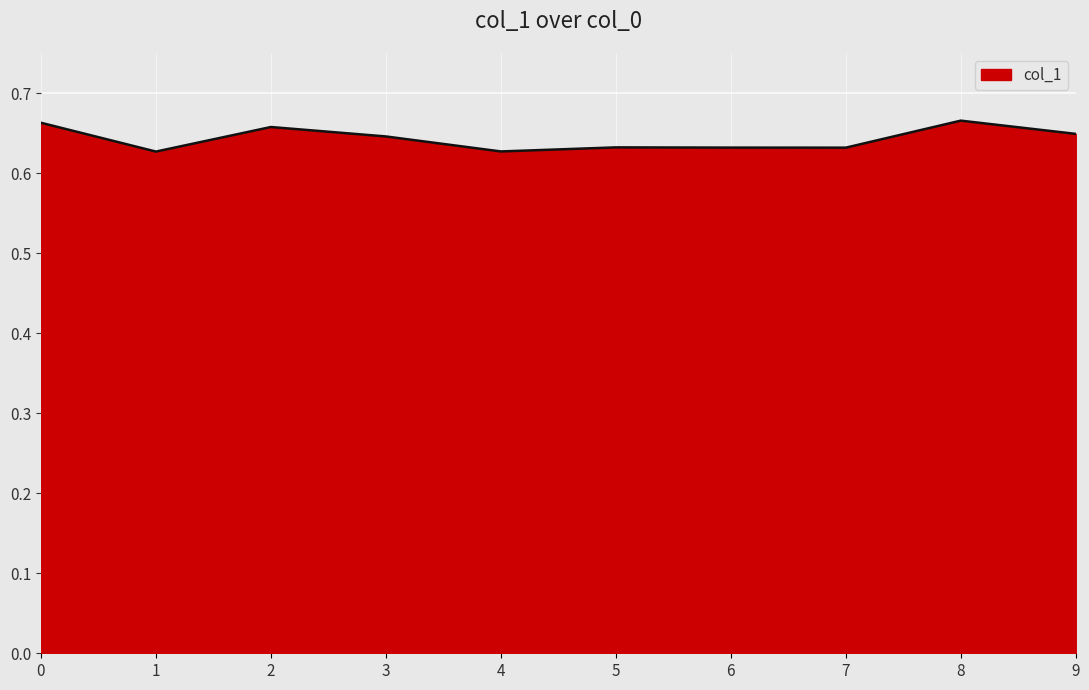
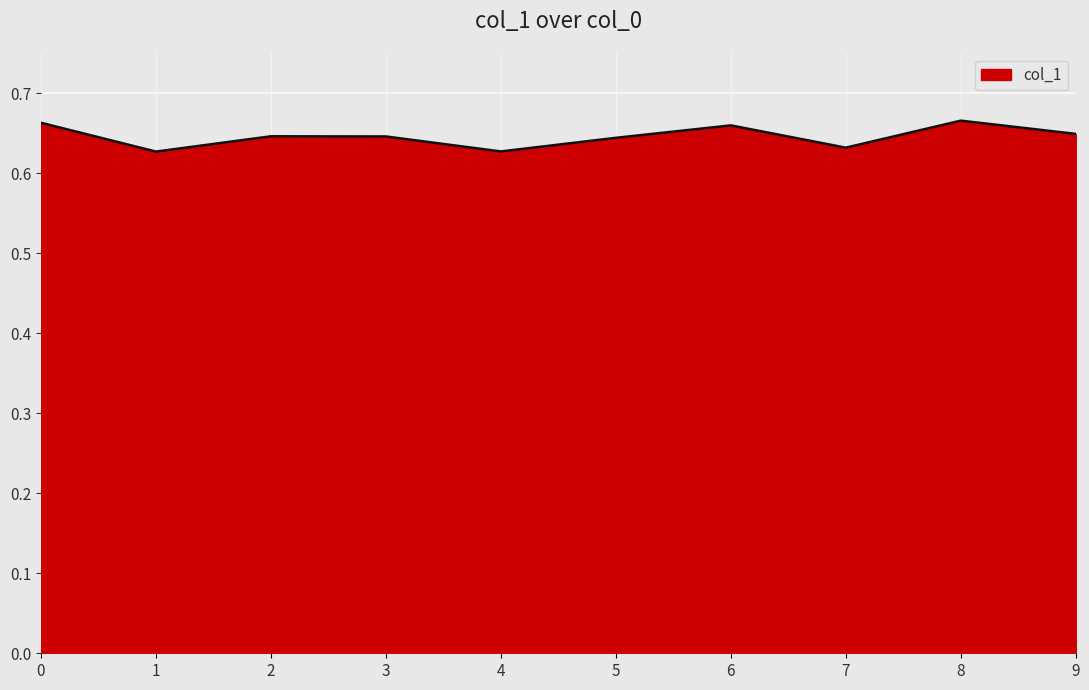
  {
    "0": 0.66,
    "1": 0.63,
-   "2": 0.66,
+   "2": 0.65,
    "3": 0.65,
    "4": 0.63,
-   "5": 0.63,
-   "6": 0.63,
+   "5": 0.64,
+   "6": 0.66,
    "7": 0.63,
    "8": 0.67,
    "9": 0.65
  }
